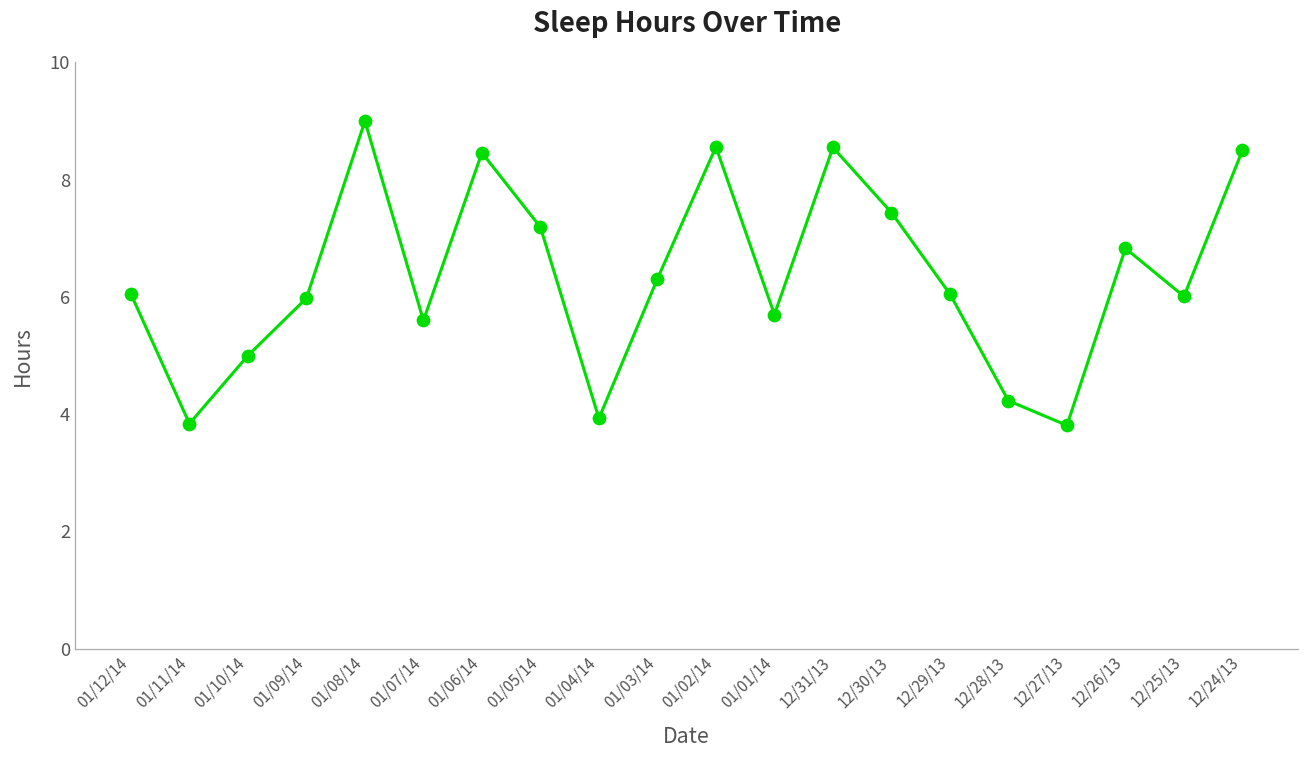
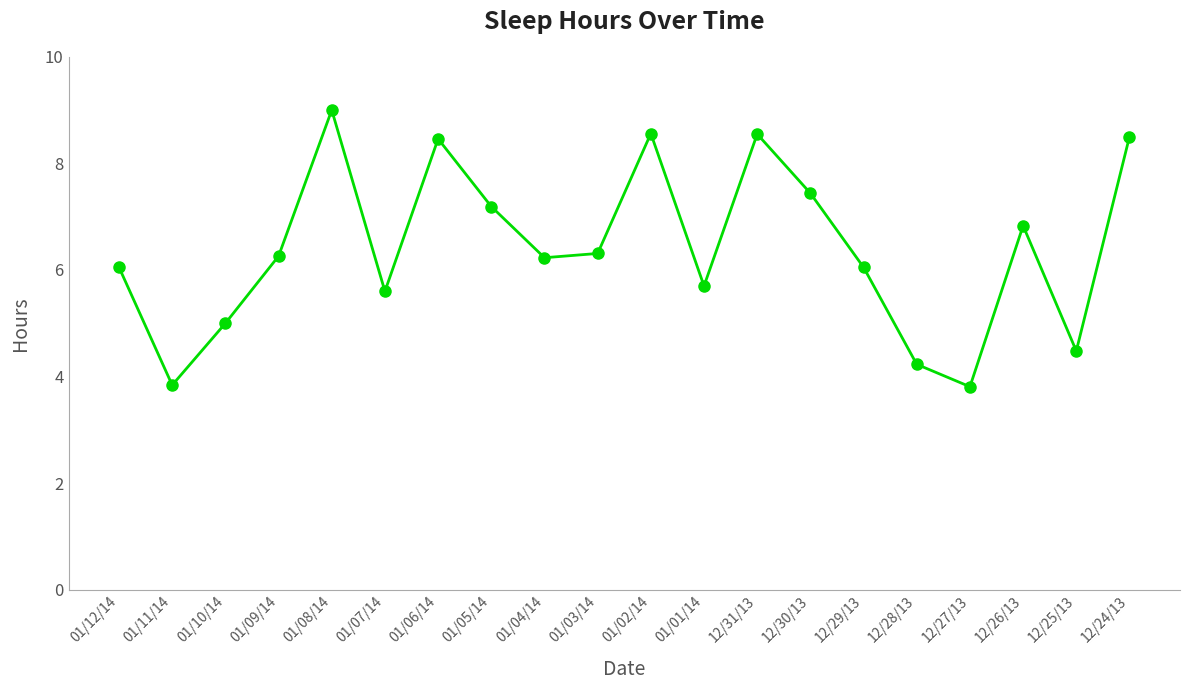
  {
    "01/12/14": 6.1,
    "01/11/14": 3.8,
    "01/10/14": 5.0,
-   "01/09/14": 6.0,
+   "01/09/14": 6.3,
    "01/08/14": 9.0,
    "01/07/14": 5.6,
    "01/06/14": 8.5,
    "01/05/14": 7.2,
-   "01/04/14": 3.9,
+   "01/04/14": 6.2,
    "01/03/14": 6.3,
    "01/02/14": 8.6,
    "01/01/14": 5.7,
    "12/31/13": 8.6,
    "12/30/13": 7.4,
    "12/29/13": 6.1,
    "12/28/13": 4.2,
    "12/27/13": 3.8,
    "12/26/13": 6.8,
-   "12/25/13": 6.0,
+   "12/25/13": 4.5,
    "12/24/13": 8.5
  }
